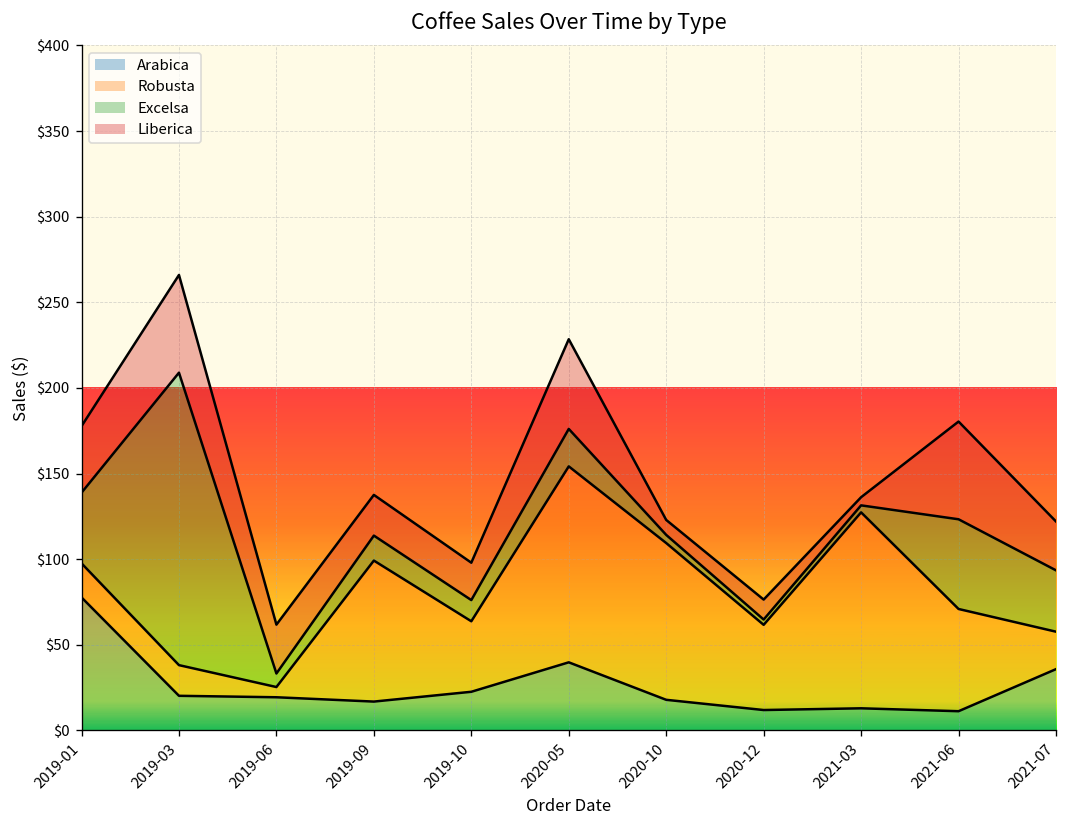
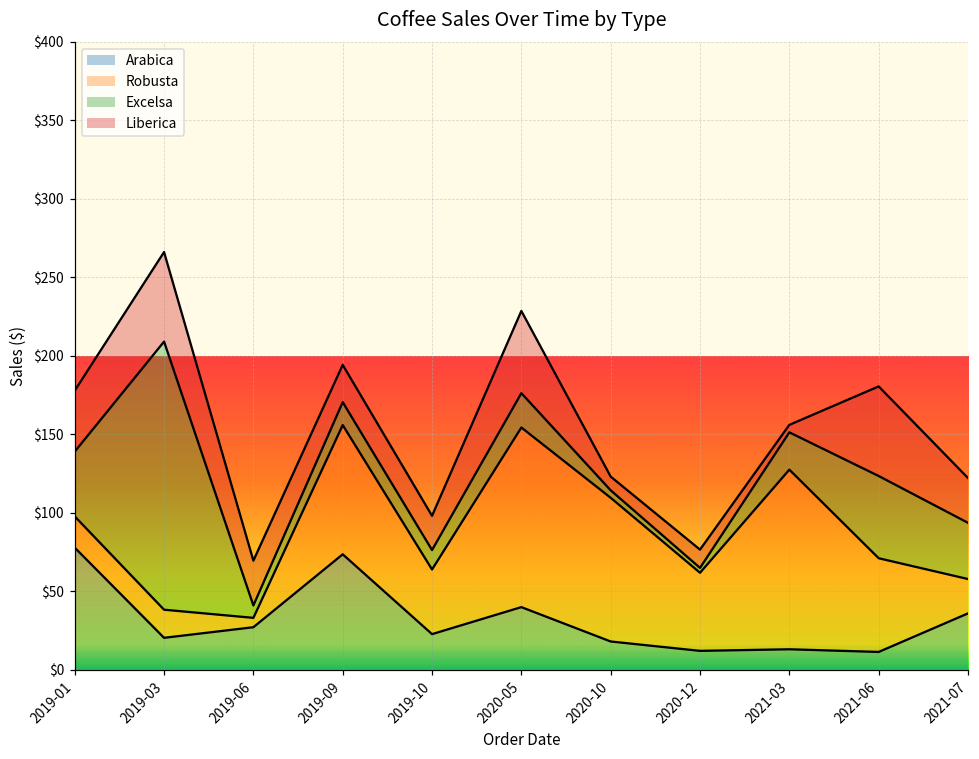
  {
    "Arabica": {
      "2019-01": "$78",
      "2019-03": "$20",
-     "2019-06": "$19",
-     "2019-09": "$17",
+     "2019-06": "$27",
+     "2019-09": "$73",
      "2019-10": "$23",
      "2020-05": "$40",
      "2020-10": "$18",
      "2020-12": "$12",
      "2021-03": "$13",
      "2021-06": "$11",
      "2021-07": "$36"
    },
    "Excelsa": {
      "2019-01": "$41",
      "2019-03": "$171",
      "2019-06": "$8",
      "2019-09": "$15",
      "2019-10": "$12",
      "2020-05": "$22",
      "2020-10": "$5",
      "2020-12": "$3",
-     "2021-03": "$4",
+     "2021-03": "$24",
      "2021-06": "$52",
      "2021-07": "$36"
    }
  }
